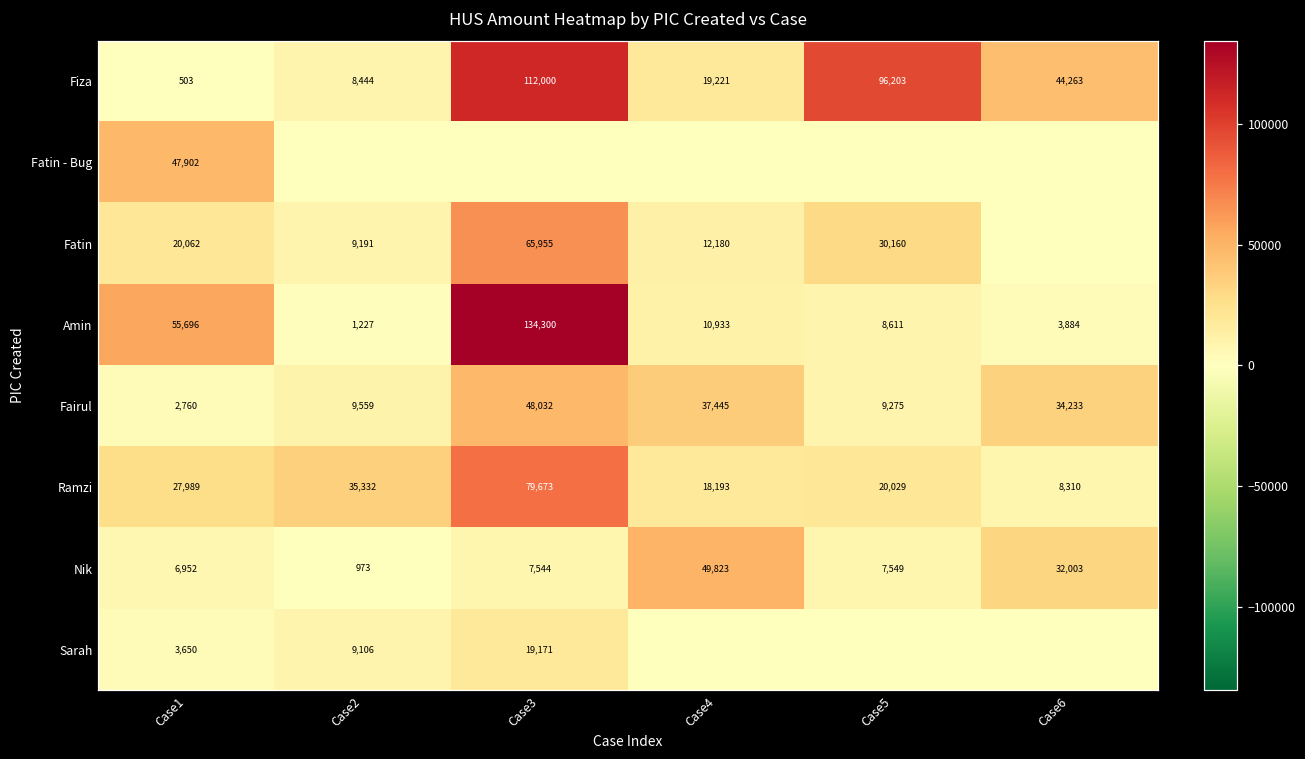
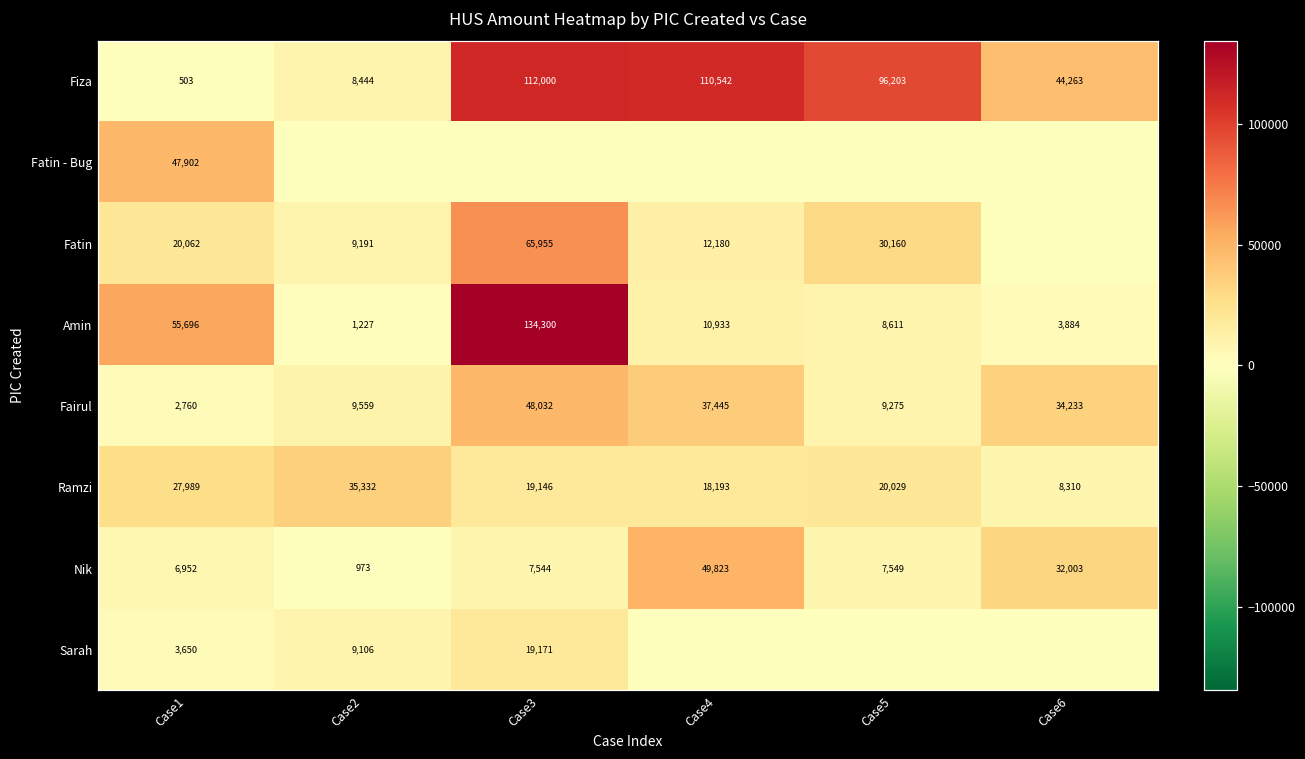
  {
    "Fiza": {
      "Case1": "503",
      "Case2": "8,444",
      "Case3": "112,000",
-     "Case4": "19,221",
+     "Case4": "110,542",
      "Case5": "96,203",
      "Case6": "44,263"
    },
    "Fatin - Bug": {
      "Case1": "47,902"
    },
    "Fatin": {
      "Case1": "20,062",
      "Case2": "9,191",
      "Case3": "65,955",
      "Case4": "12,180",
      "Case5": "30,160"
    },
    "Amin": {
      "Case1": "55,696",
      "Case2": "1,227",
      "Case3": "134,300",
      "Case4": "10,933",
      "Case5": "8,611",
      "Case6": "3,884"
    },
    "Fairul": {
      "Case1": "2,760",
      "Case2": "9,559",
      "Case3": "48,032",
      "Case4": "37,445",
      "Case5": "9,275",
      "Case6": "34,233"
    },
    "Ramzi": {
      "Case1": "27,989",
      "Case2": "35,332",
-     "Case3": "79,673",
+     "Case3": "19,146",
      "Case4": "18,193",
      "Case5": "20,029",
      "Case6": "8,310"
    },
    "Nik": {
      "Case1": "6,952",
      "Case2": "973",
      "Case3": "7,544",
      "Case4": "49,823",
      "Case5": "7,549",
      "Case6": "32,003"
    },
    "Sarah": {
      "Case1": "3,650",
      "Case2": "9,106",
      "Case3": "19,171"
    }
  }
